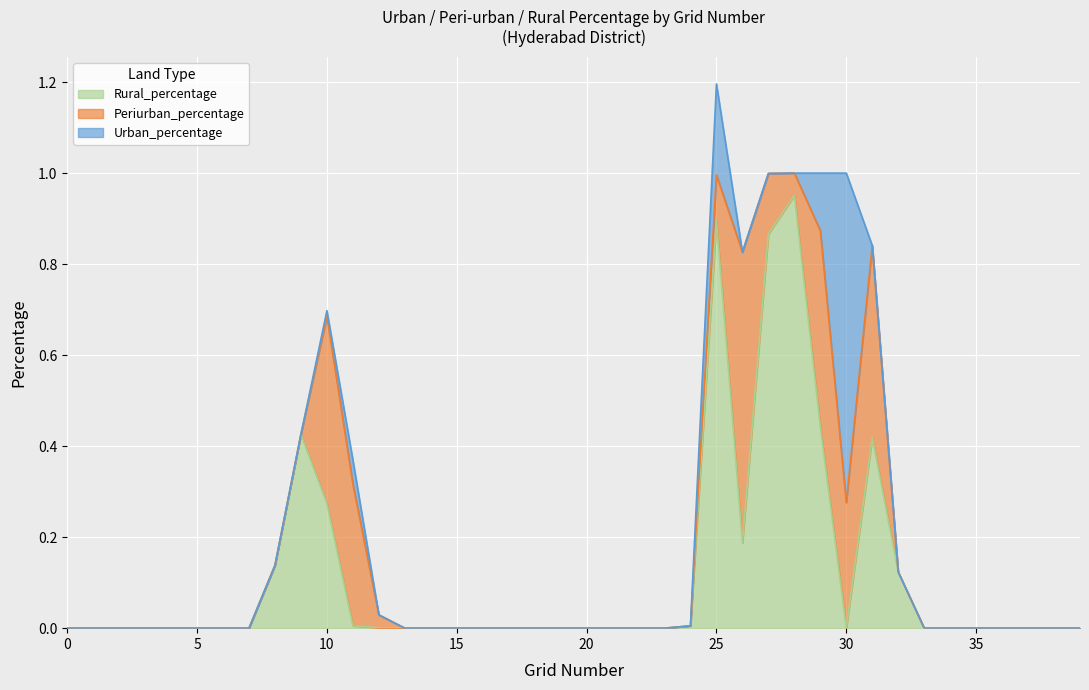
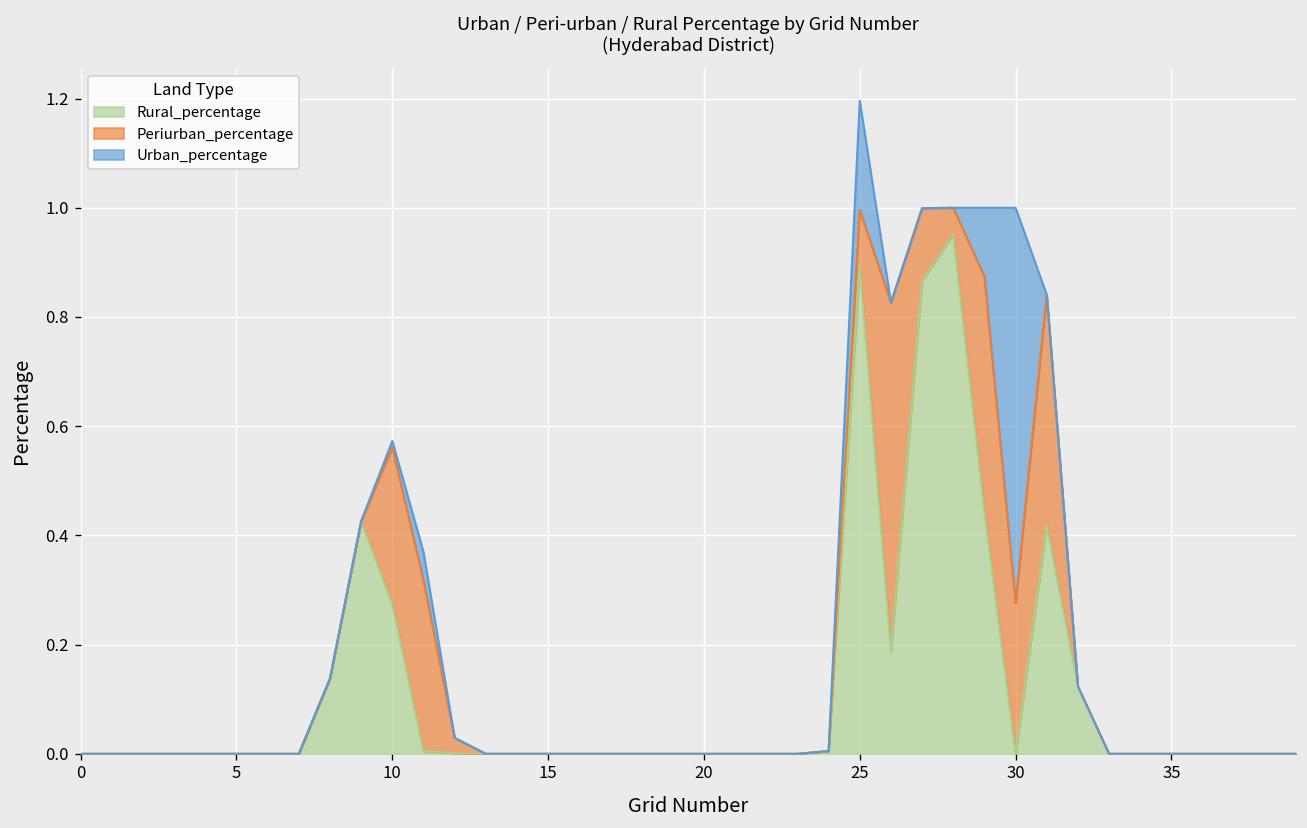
  {
    "Rural_percentage": {
      "10": 0.27,
      "25": 0.90,
      "30": 0.00
    },
    "Periurban_percentage": {
-     "10": 0.41,
+     "10": 0.29,
      "25": 0.10,
      "30": 0.28
    },
    "Urban_percentage": {
      "10": 0.01,
      "25": 0.20,
      "30": 0.72
    }
  }
